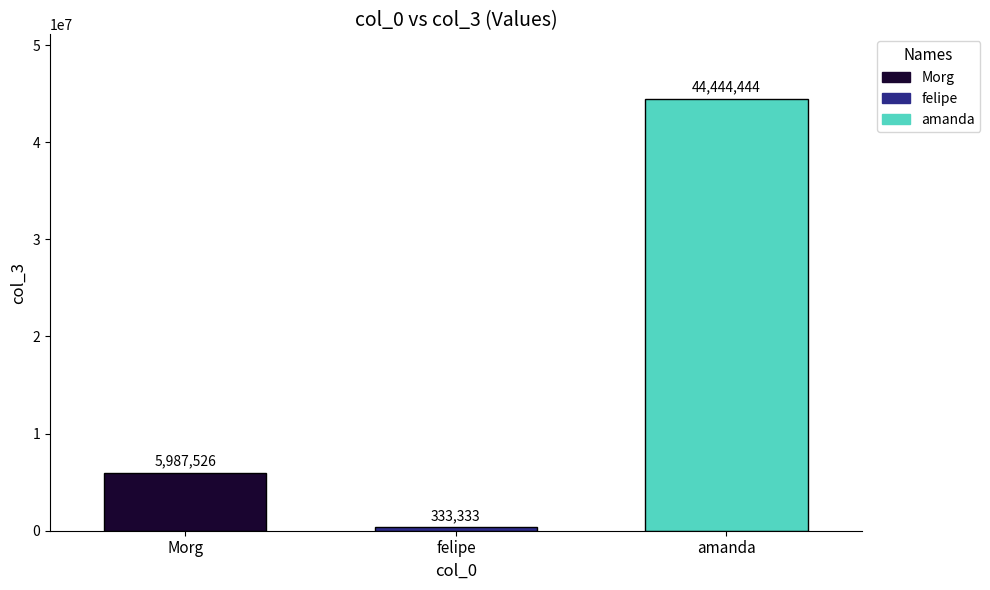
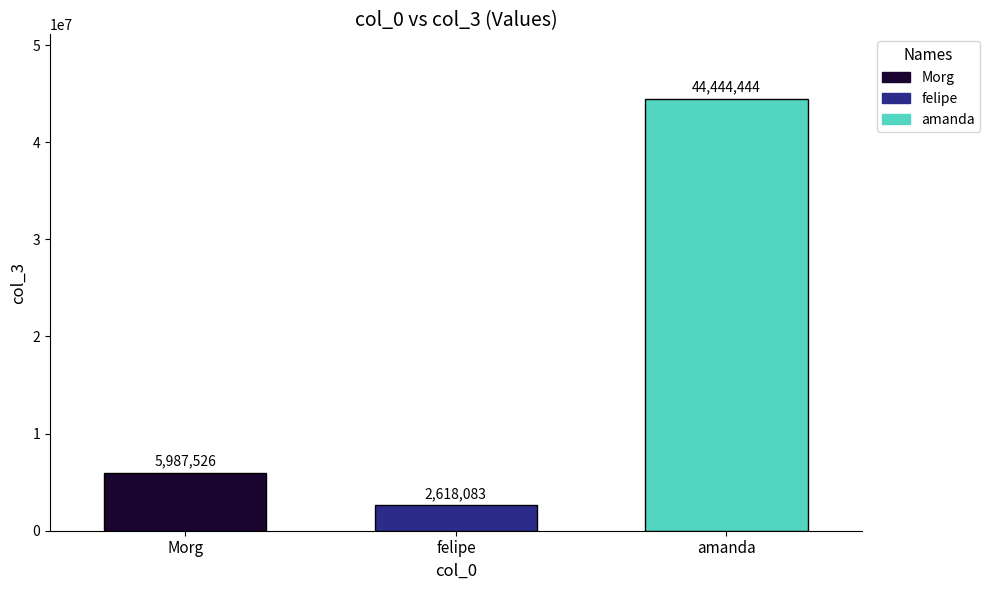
  {
    "Morg": "5,987,526",
-   "felipe": "333,333",
+   "felipe": "2,618,083",
    "amanda": "44,444,444"
  }
